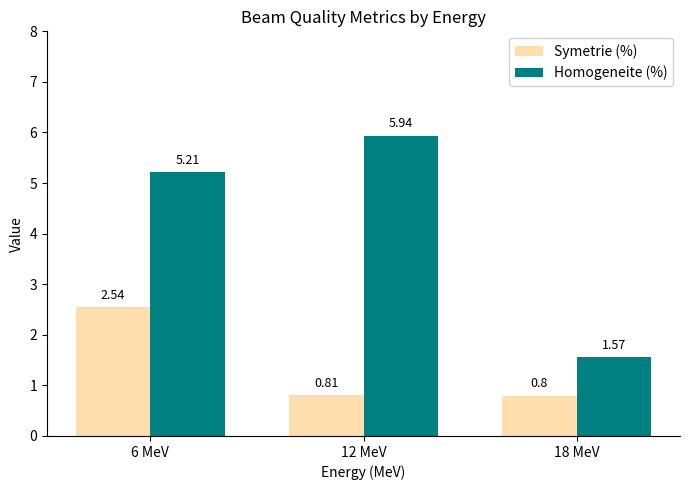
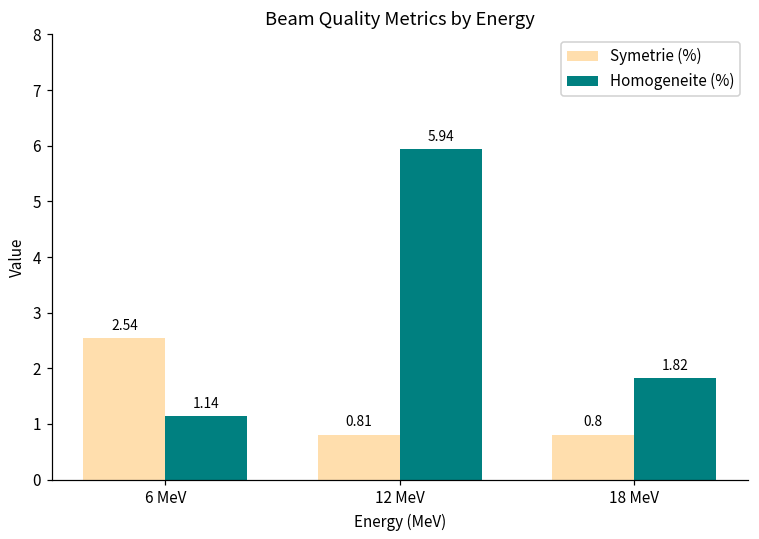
  {
    "Symetrie (%)": {
      "6 MeV": 2.54,
      "12 MeV": 0.81,
      "18 MeV": 0.8
    },
    "Homogeneite (%)": {
-     "6 MeV": 5.21,
+     "6 MeV": 1.14,
      "12 MeV": 5.94,
-     "18 MeV": 1.57
+     "18 MeV": 1.82
    }
  }
